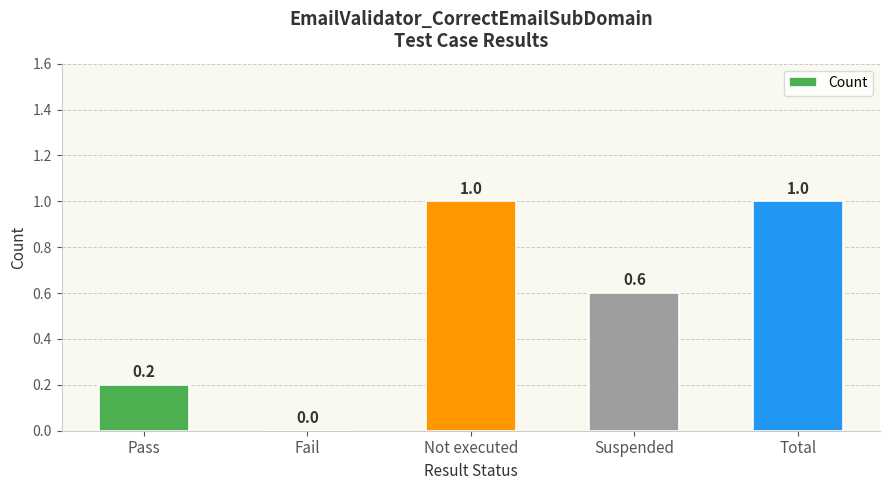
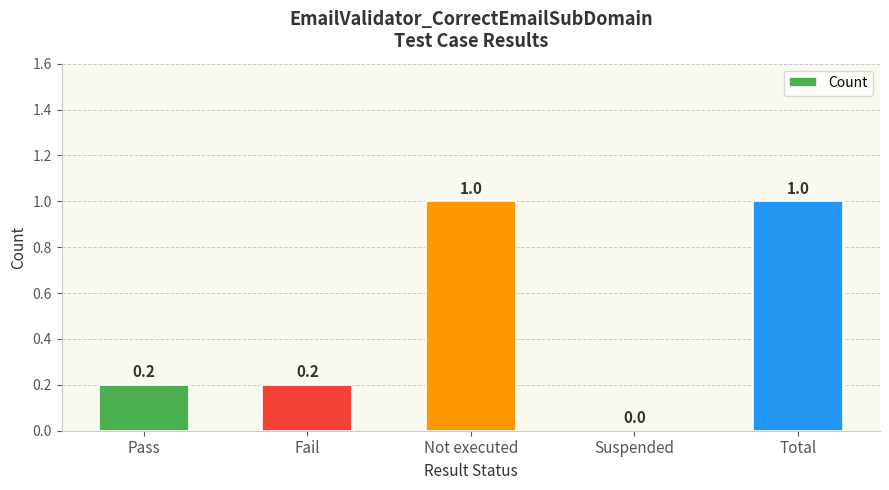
  {
    "Pass": 0.2,
-   "Fail": 0.0,
+   "Fail": 0.2,
    "Not executed": 1.0,
-   "Suspended": 0.6,
+   "Suspended": 0.0,
    "Total": 1.0
  }
